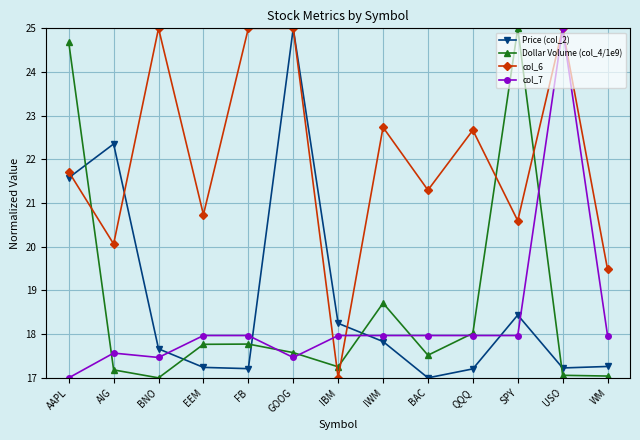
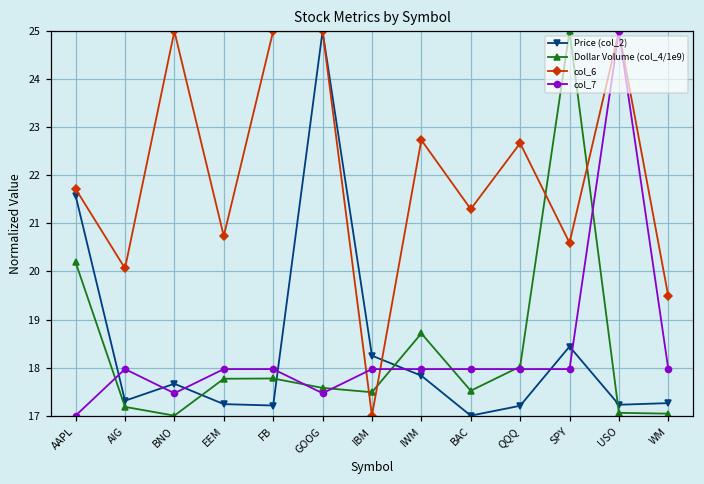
  {
    "Price (col_2)": {
      "AAPL": 21.6,
-     "AIG": 22.4,
+     "AIG": 17.3,
      "BNO": 17.7,
      "EEM": 17.2,
      "FB": 17.2,
      "IBM": 18.2,
      "IWM": 17.8,
      "BAC": 17.0,
      "QQQ": 17.2,
      "SPY": 18.4,
      "USO": 17.2,
      "WM": 17.3
    },
    "Dollar Volume (col_4/1e9)": {
-     "AAPL": 24.7,
+     "AAPL": 20.2,
      "AIG": 17.2,
      "BNO": 17.0,
      "EEM": 17.8,
      "FB": 17.8,
      "GOOG": 17.6,
-     "IBM": 17.3,
+     "IBM": 17.5,
      "IWM": 18.7,
      "BAC": 17.5,
      "SPY": 25.0,
      "USO": 17.1,
      "WM": 17.0
    },
    "col_6": {
      "AAPL": 21.7,
      "AIG": 20.1,
      "BNO": 25.0,
      "EEM": 20.7,
      "FB": 25.0,
      "IBM": 17.0,
      "IWM": 22.7,
      "BAC": 21.3,
      "QQQ": 22.7,
      "SPY": 20.6,
      "WM": 19.5
    },
    "col_7": {
      "AAPL": 17.0,
-     "AIG": 17.6,
+     "AIG": 18.0,
      "BNO": 17.5,
      "EEM": 18.0,
      "FB": 18.0,
      "GOOG": 17.5,
      "IBM": 18.0,
      "IWM": 18.0,
      "BAC": 18.0,
      "SPY": 18.0,
      "WM": 18.0
    }
  }
